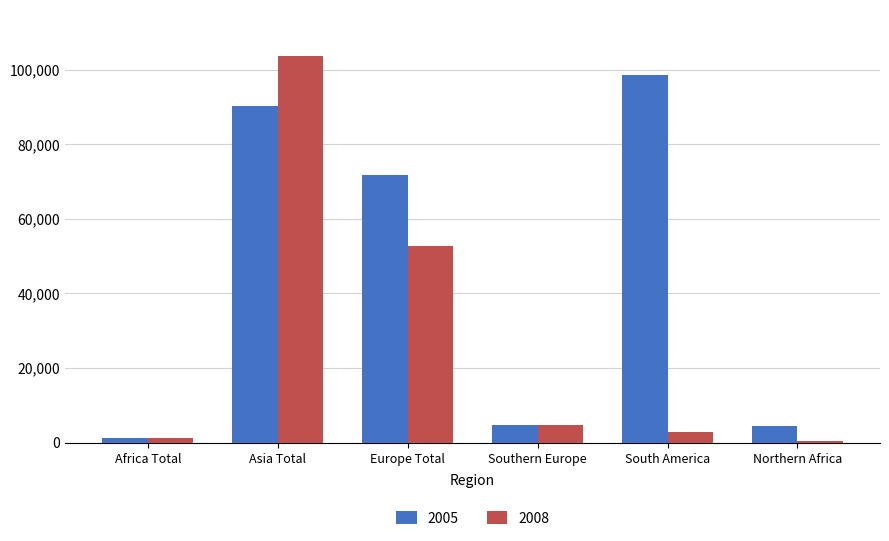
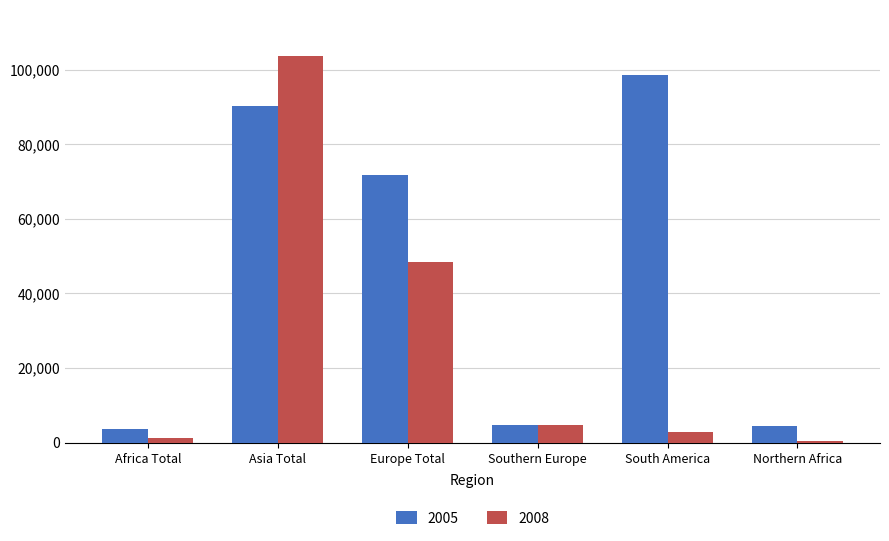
  {
    "2005": {
-     "Africa Total": "1,000",
+     "Africa Total": "4,000",
      "Asia Total": "90,000",
      "Europe Total": "72,000",
      "Southern Europe": "5,000",
      "South America": "99,000",
      "Northern Africa": "4,000"
    },
    "2008": {
      "Africa Total": "1,000",
      "Asia Total": "104,000",
-     "Europe Total": "53,000",
+     "Europe Total": "49,000",
      "Southern Europe": "5,000",
      "South America": "3,000"
    }
  }
